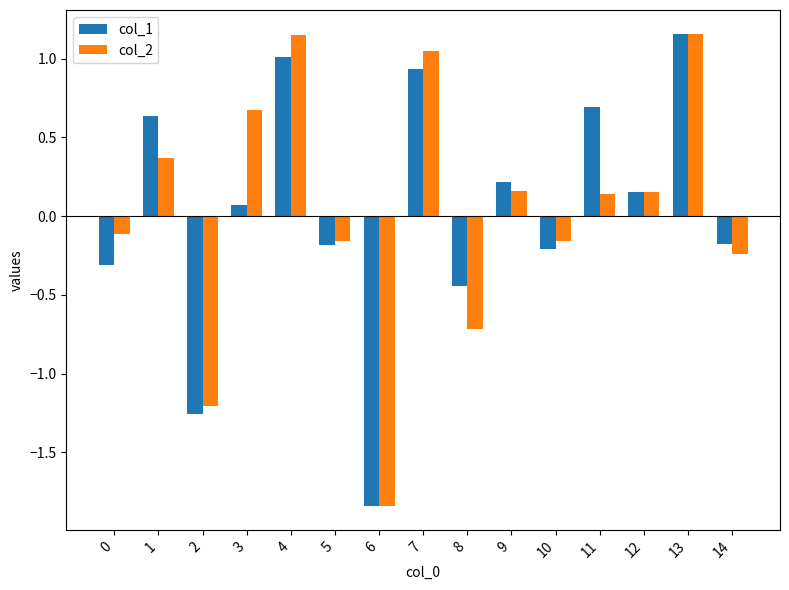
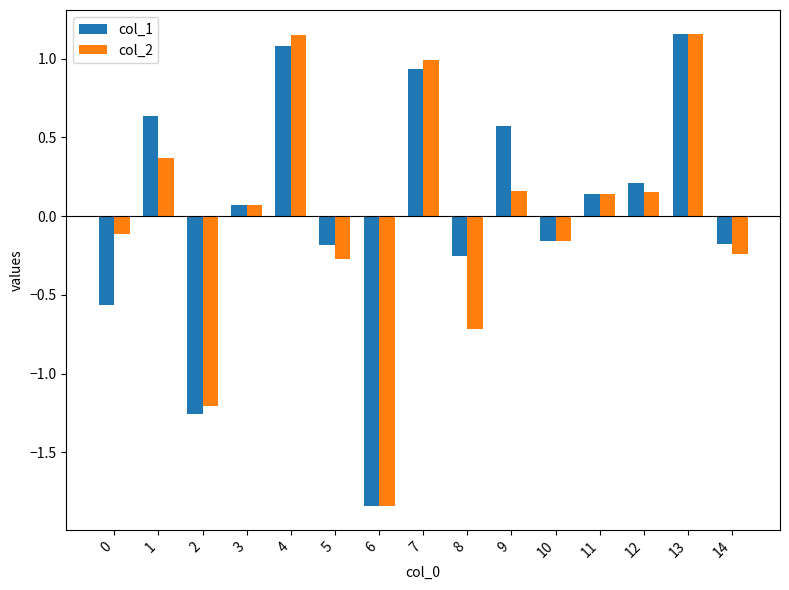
  {
    "col_1": {
-     "0": -0.31,
+     "0": -0.57,
      "1": 0.63,
      "2": -1.26,
      "3": 0.07,
-     "4": 1.01,
+     "4": 1.08,
      "5": -0.19,
      "6": -1.84,
      "7": 0.94,
-     "8": -0.45,
-     "9": 0.22,
-     "10": -0.21,
-     "11": 0.69,
-     "12": 0.15,
+     "8": -0.25,
+     "9": 0.57,
+     "10": -0.16,
+     "11": 0.14,
+     "12": 0.21,
      "13": 1.16,
      "14": -0.18
    },
    "col_2": {
      "0": -0.12,
      "1": 0.37,
      "2": -1.20,
-     "3": 0.67,
+     "3": 0.07,
      "4": 1.15,
-     "5": -0.16,
+     "5": -0.27,
      "6": -1.84,
-     "7": 1.05,
+     "7": 0.99,
      "8": -0.72,
      "9": 0.16,
      "10": -0.16,
      "11": 0.14,
      "12": 0.15,
      "13": 1.16,
      "14": -0.24
    }
  }
